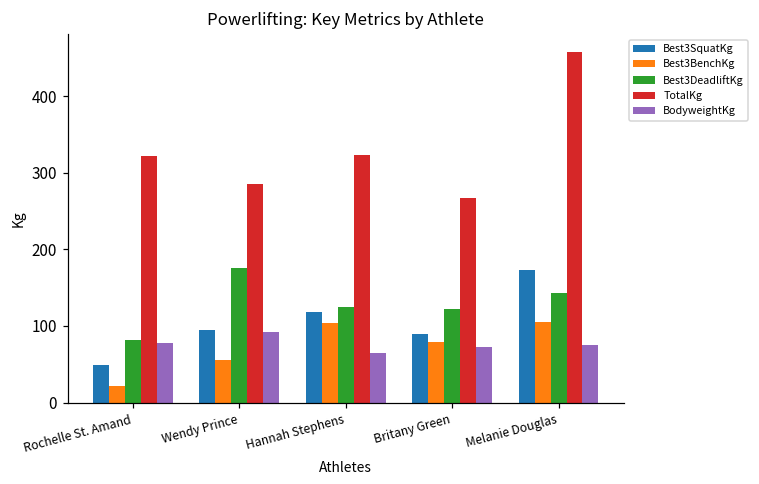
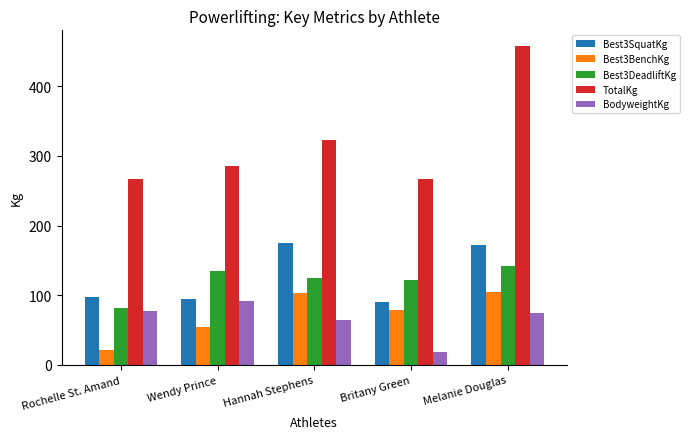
  {
    "Best3SquatKg": {
-     "Rochelle St. Amand": 50,
+     "Rochelle St. Amand": 100,
      "Wendy Prince": 100,
-     "Hannah Stephens": 120,
+     "Hannah Stephens": 180,
      "Britany Green": 90,
      "Melanie Douglas": 170
    },
    "Best3BenchKg": {
      "Rochelle St. Amand": 20,
      "Wendy Prince": 60,
      "Hannah Stephens": 100,
      "Britany Green": 80,
      "Melanie Douglas": 100
    },
    "Best3DeadliftKg": {
      "Rochelle St. Amand": 80,
-     "Wendy Prince": 180,
+     "Wendy Prince": 140,
      "Hannah Stephens": 130,
      "Britany Green": 120,
      "Melanie Douglas": 140
    },
    "TotalKg": {
-     "Rochelle St. Amand": 320,
+     "Rochelle St. Amand": 270,
      "Wendy Prince": 290,
      "Hannah Stephens": 320,
      "Britany Green": 270,
      "Melanie Douglas": 460
    },
    "BodyweightKg": {
      "Rochelle St. Amand": 80,
      "Wendy Prince": 90,
      "Hannah Stephens": 70,
-     "Britany Green": 70,
+     "Britany Green": 20,
      "Melanie Douglas": 70
    }
  }
